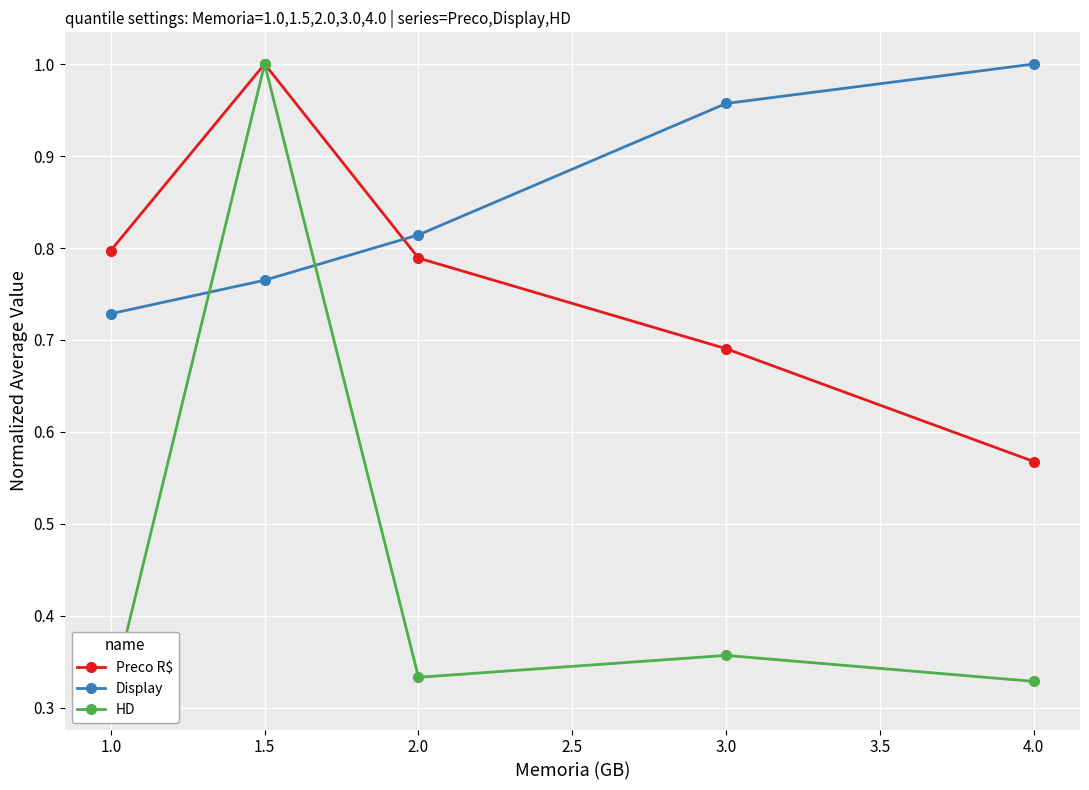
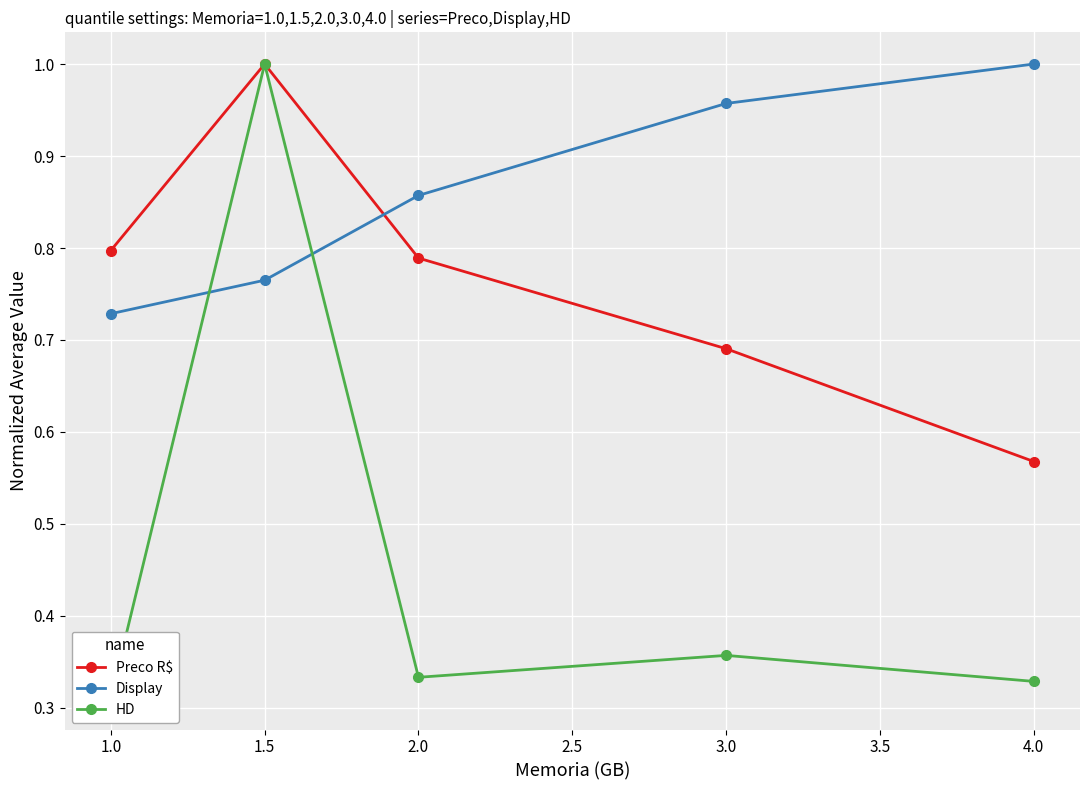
  {
    "Preco R$": {
      "1.0": 0.80,
      "2.0": 0.79,
      "3.0": 0.69,
      "4.0": 0.57
    },
    "Display": {
      "1.0": 0.73,
      "1.5": 0.77,
-     "2.0": 0.81,
+     "2.0": 0.86,
      "3.0": 0.96,
      "4.0": 1.00
    },
    "HD": {
      "2.0": 0.33,
      "3.0": 0.36,
      "4.0": 0.33
    }
  }
